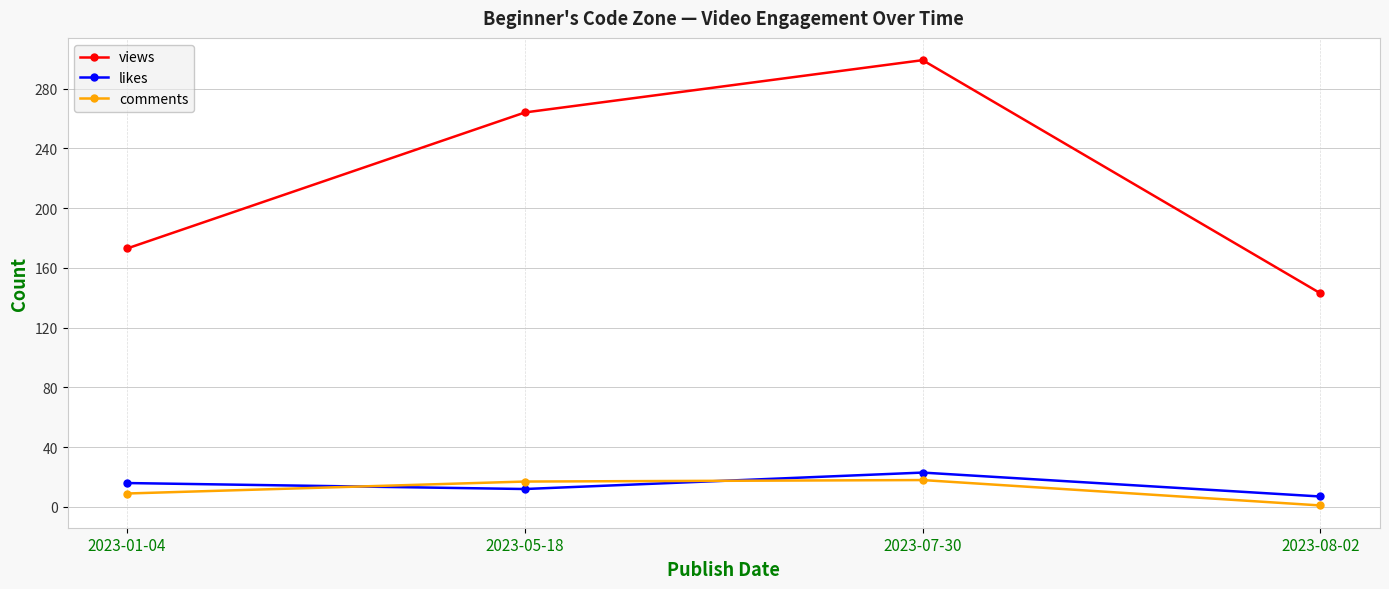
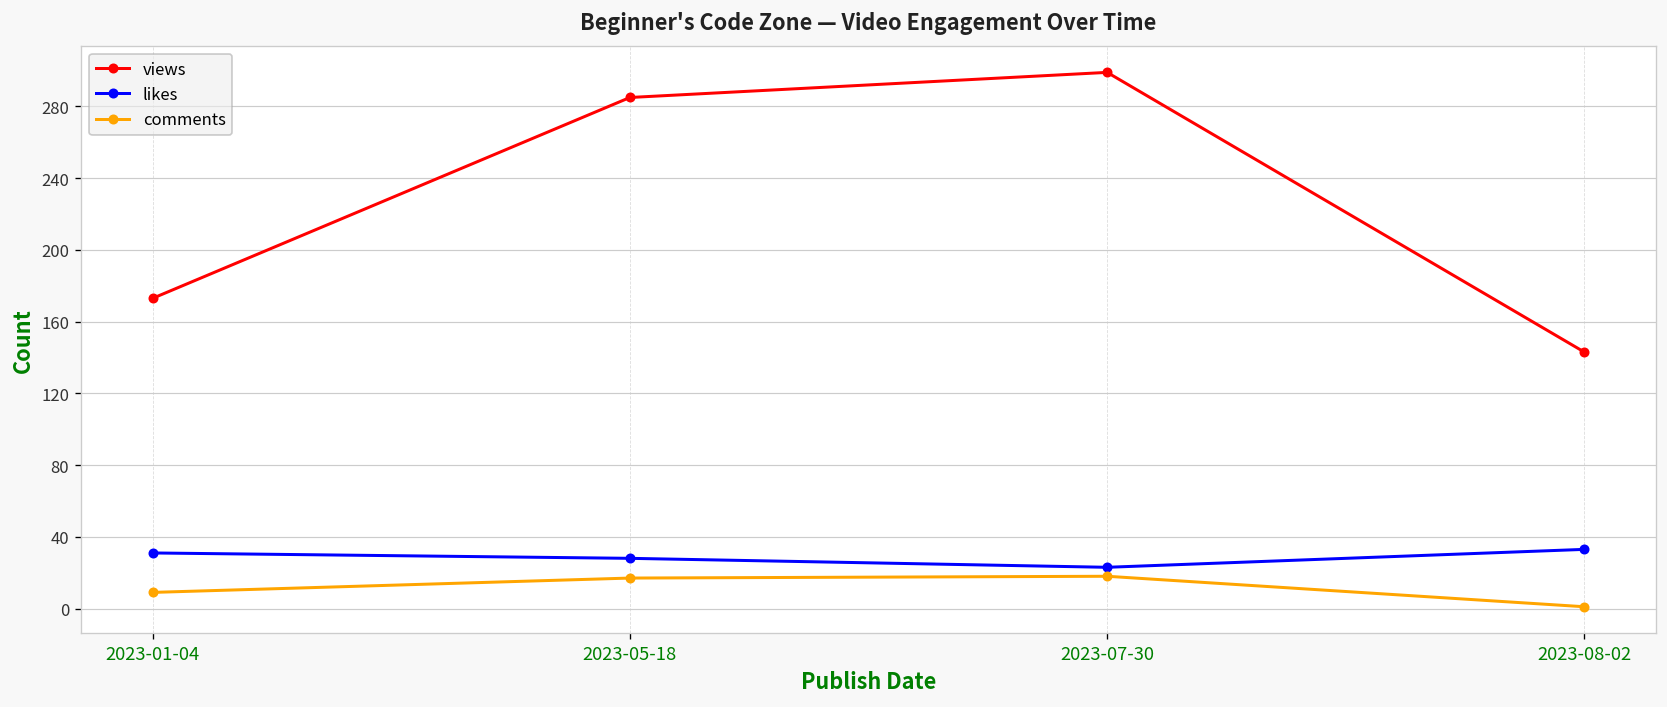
  {
    "views": {
      "2023-01-04": 173,
-     "2023-05-18": 264,
+     "2023-05-18": 285,
      "2023-07-30": 299,
      "2023-08-02": 143
    },
    "likes": {
-     "2023-01-04": 16,
-     "2023-05-18": 12,
+     "2023-01-04": 31,
+     "2023-05-18": 28,
      "2023-07-30": 23,
-     "2023-08-02": 7
+     "2023-08-02": 33
    },
    "comments": {
      "2023-01-04": 9,
      "2023-05-18": 17,
      "2023-07-30": 18,
      "2023-08-02": 1
    }
  }
